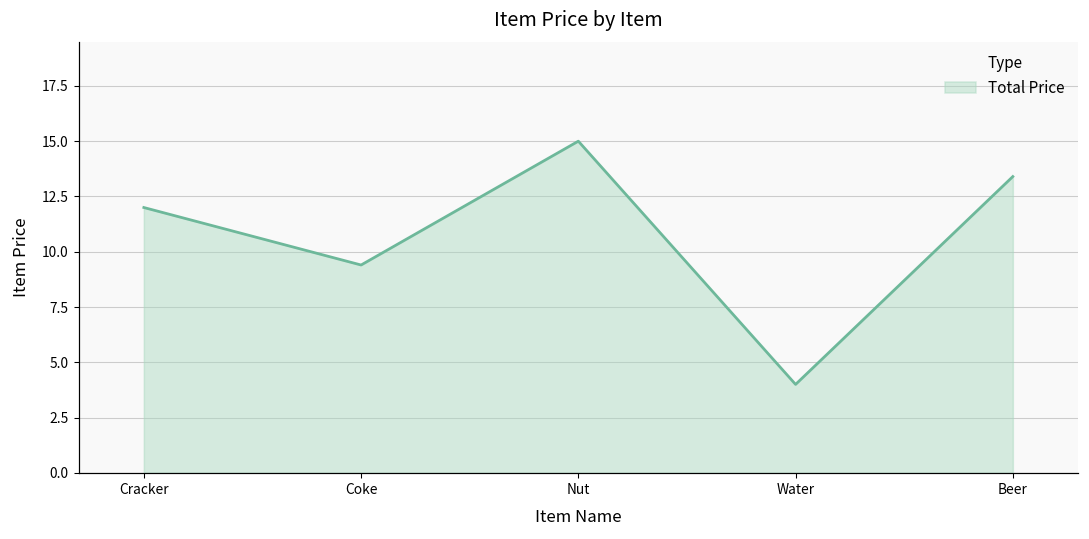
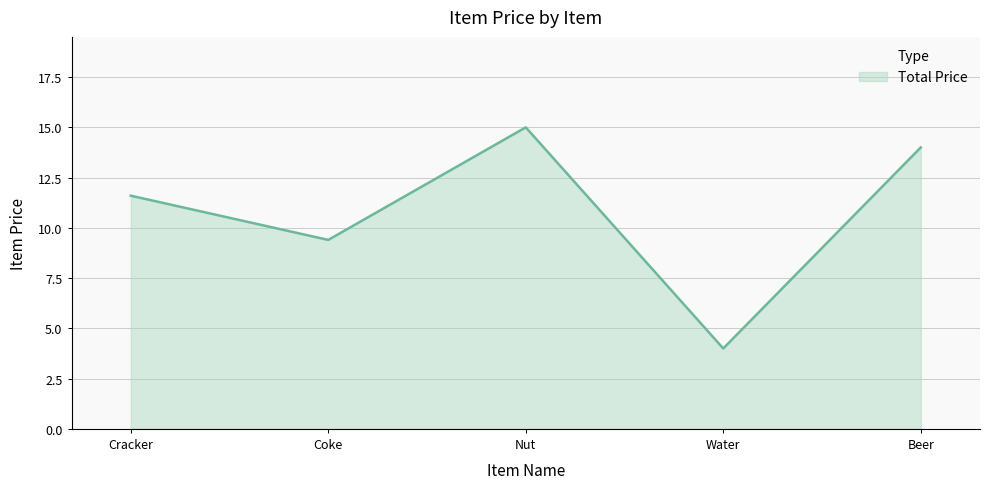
  {
-   "Cracker": 12.0,
+   "Cracker": 11.6,
    "Coke": 9.4,
    "Nut": 15.0,
    "Water": 4.0,
-   "Beer": 13.4
+   "Beer": 14.0
  }
